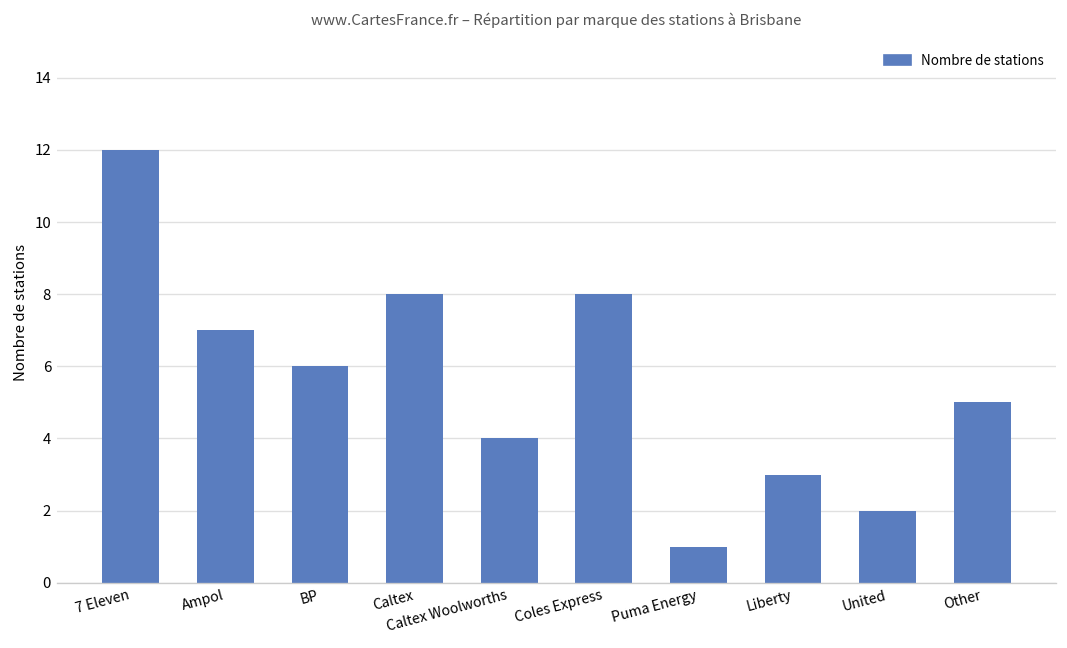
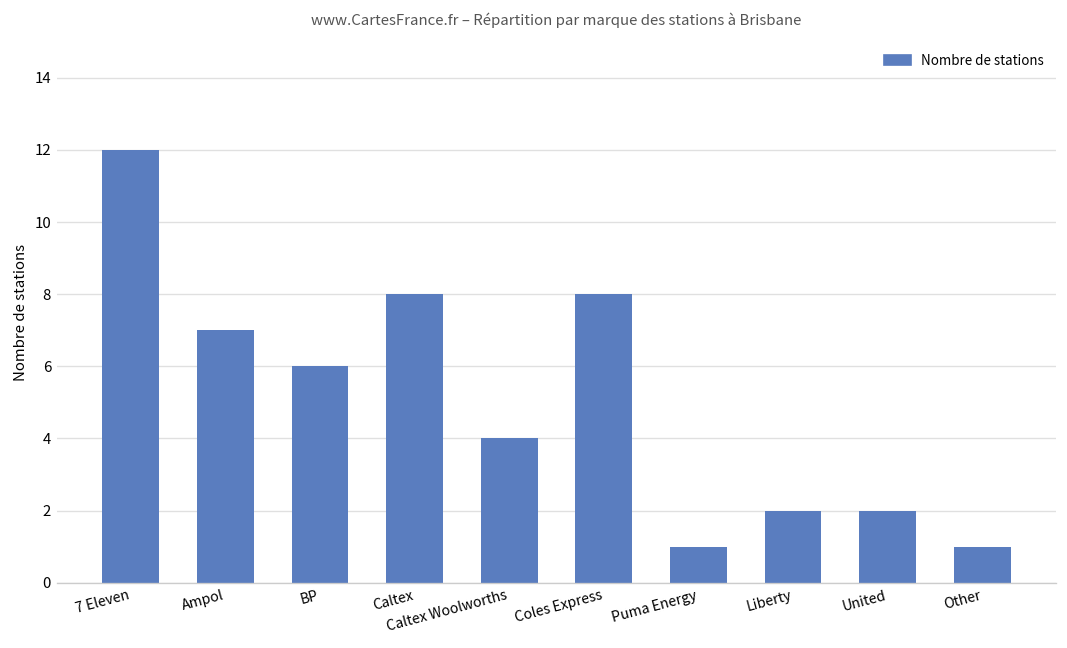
  {
    "7 Eleven": 12,
    "Ampol": 7,
    "BP": 6,
    "Caltex": 8,
    "Caltex Woolworths": 4,
    "Coles Express": 8,
    "Puma Energy": 1,
-   "Liberty": 3,
+   "Liberty": 2,
    "United": 2,
-   "Other": 5
+   "Other": 1
  }
